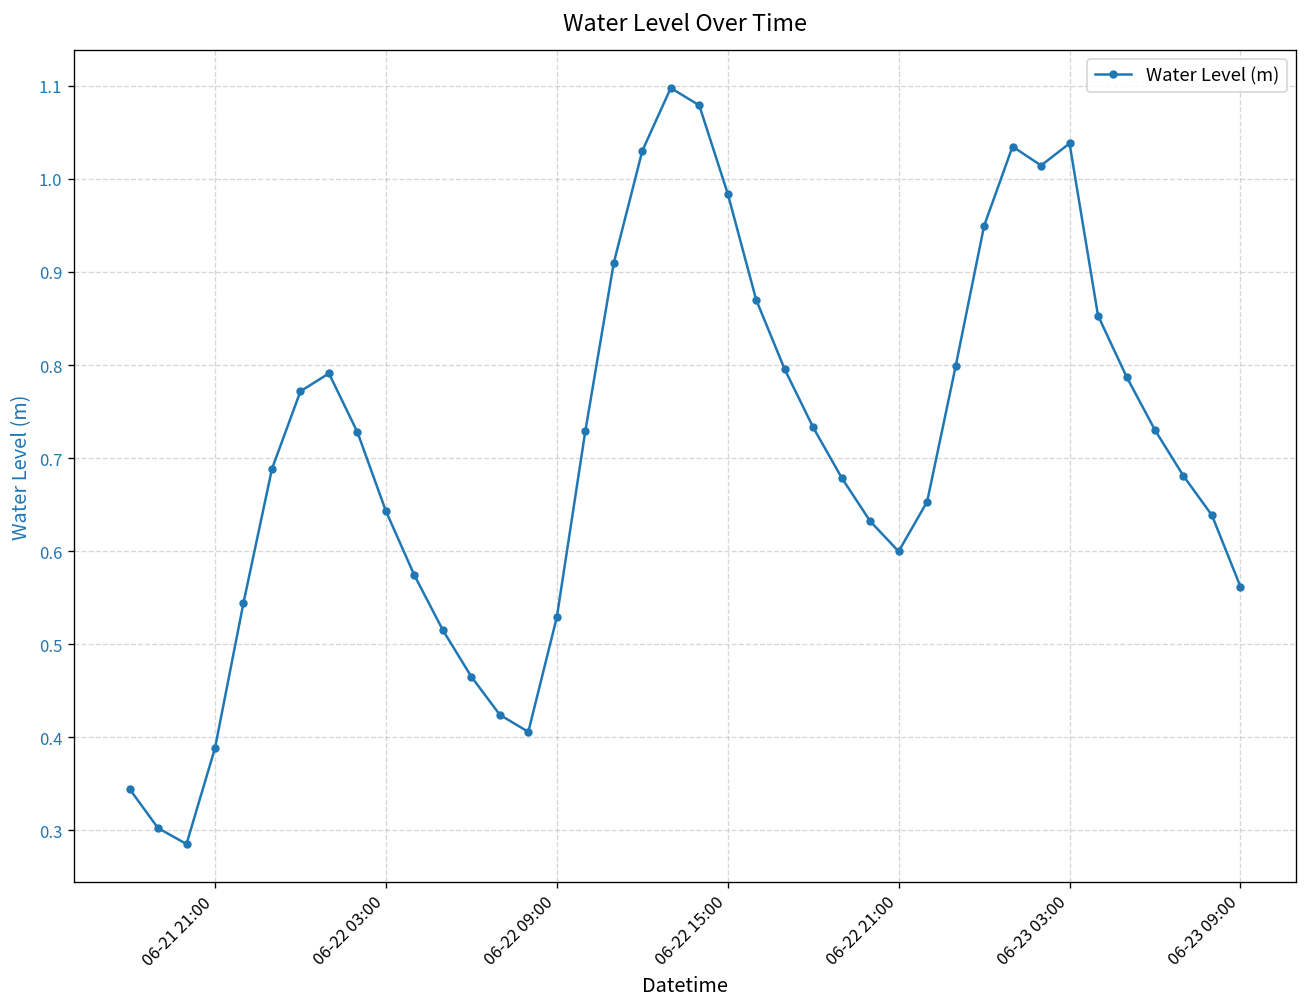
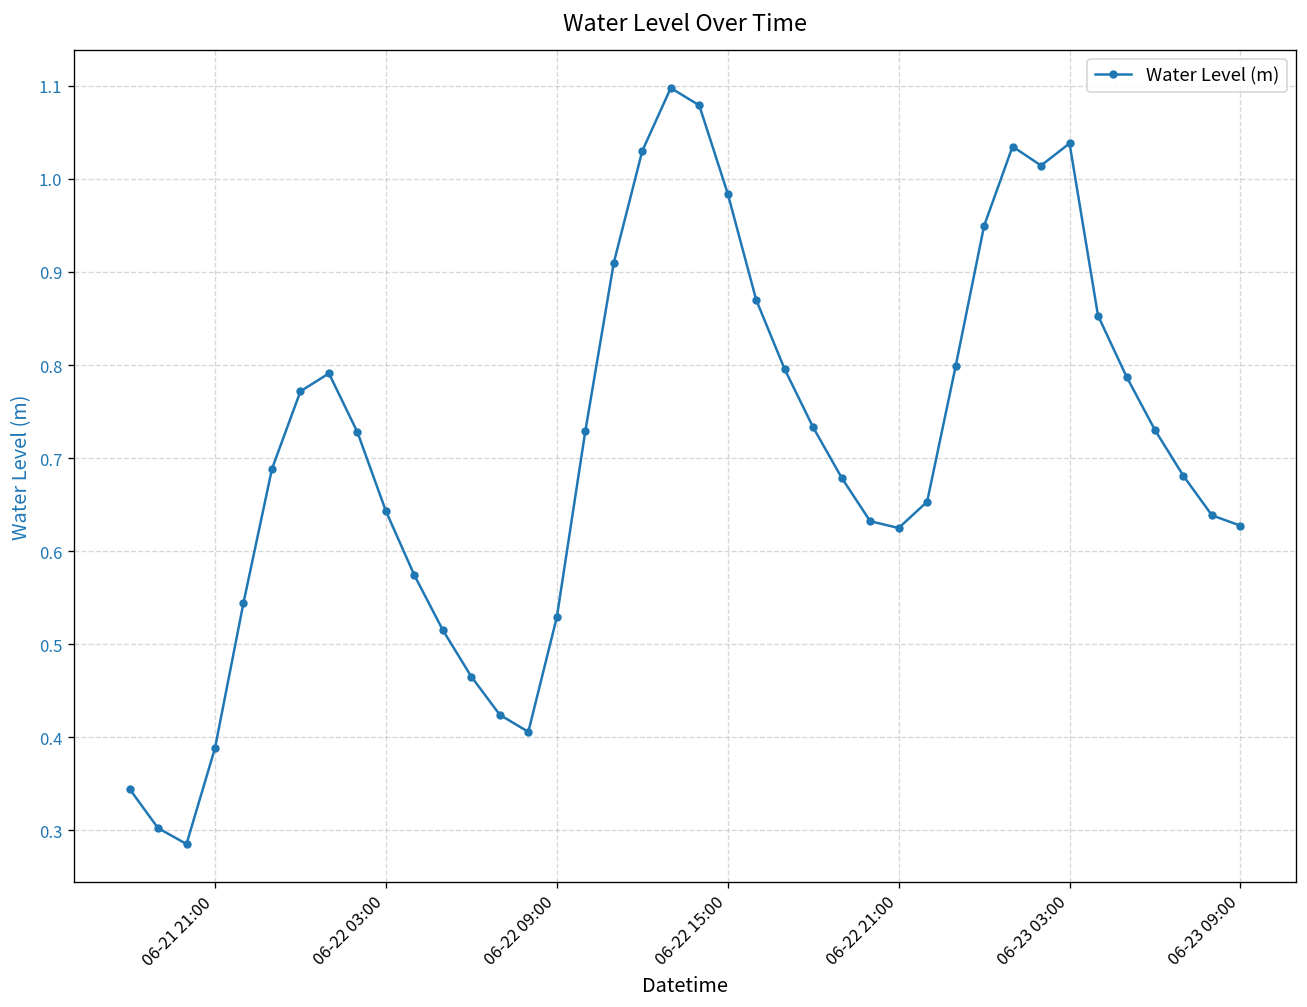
  {
    "06-21 21:00": 0.39,
    "06-22 03:00": 0.64,
    "06-22 09:00": 0.53,
    "06-22 15:00": 0.98,
-   "06-22 21:00": 0.60,
+   "06-22 21:00": 0.62,
    "06-23 03:00": 1.04,
-   "06-23 09:00": 0.56
+   "06-23 09:00": 0.63
  }
